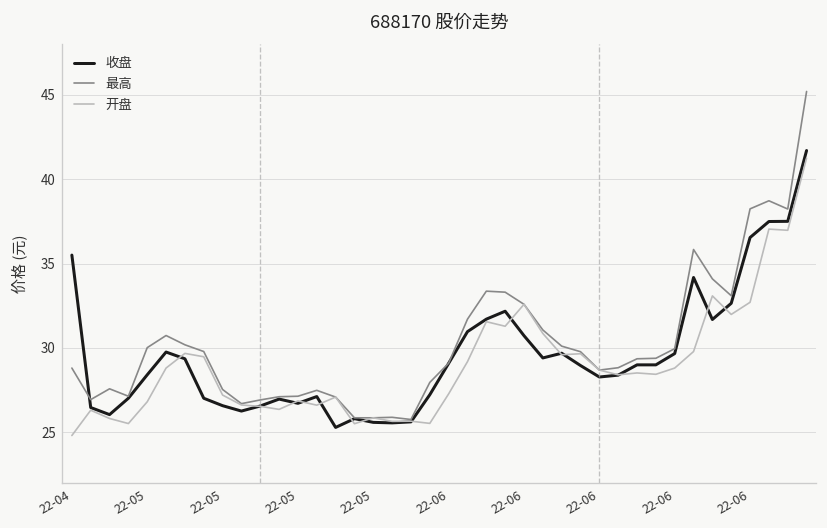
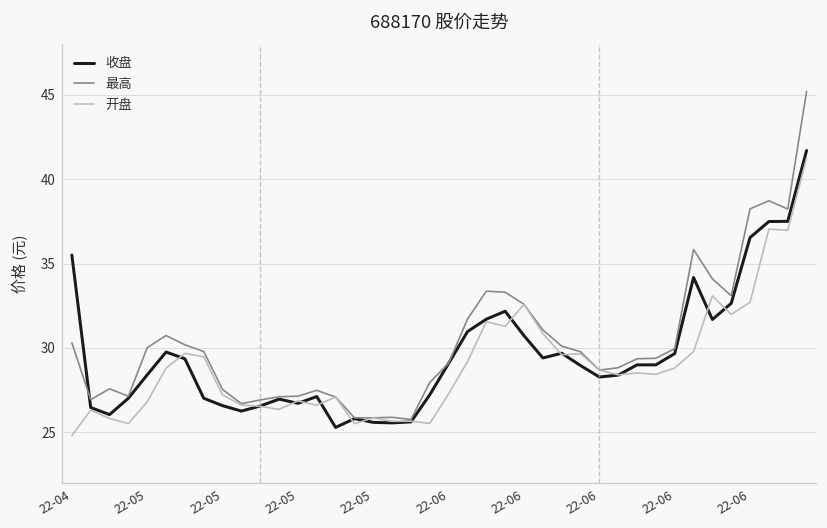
  {
    "收盘": {
      "22-04": 35.5
    },
    "最高": {
-     "22-04": 28.8
+     "22-04": 30.3
    },
    "开盘": {
      "22-04": 24.8
    }
  }
